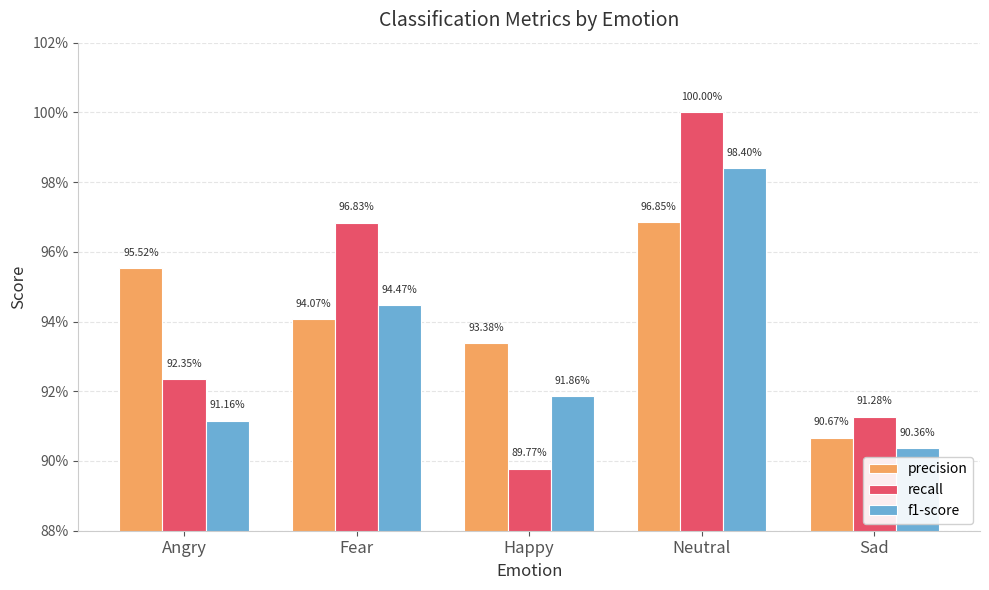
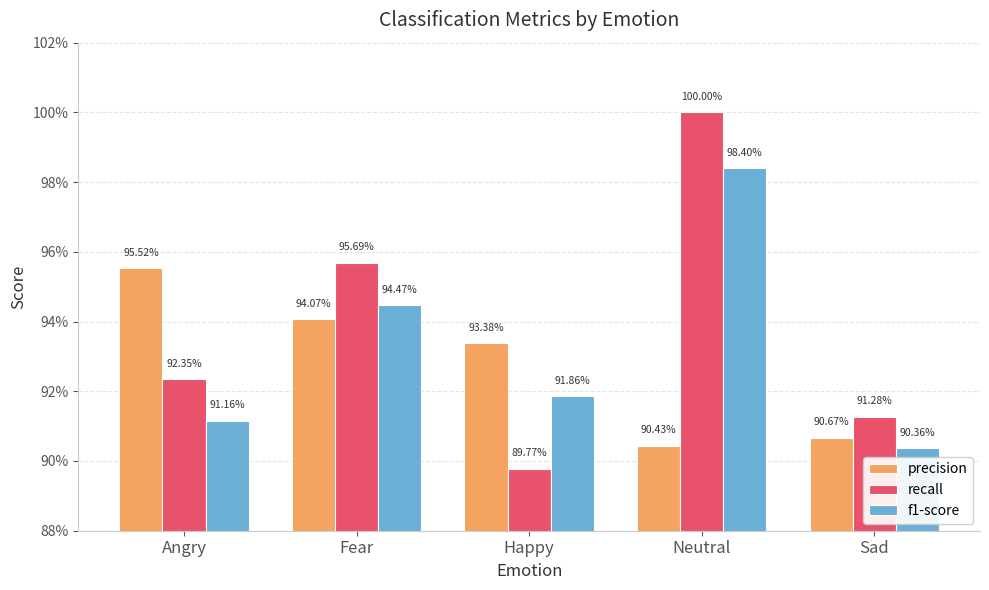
  {
    "precision": {
      "Angry": "95.52%",
      "Fear": "94.07%",
      "Happy": "93.38%",
-     "Neutral": "96.85%",
+     "Neutral": "90.43%",
      "Sad": "90.67%"
    },
    "recall": {
      "Angry": "92.35%",
-     "Fear": "96.83%",
+     "Fear": "95.69%",
      "Happy": "89.77%",
      "Neutral": "100.00%",
      "Sad": "91.28%"
    },
    "f1-score": {
      "Angry": "91.16%",
      "Fear": "94.47%",
      "Happy": "91.86%",
      "Neutral": "98.40%",
      "Sad": "90.36%"
    }
  }
